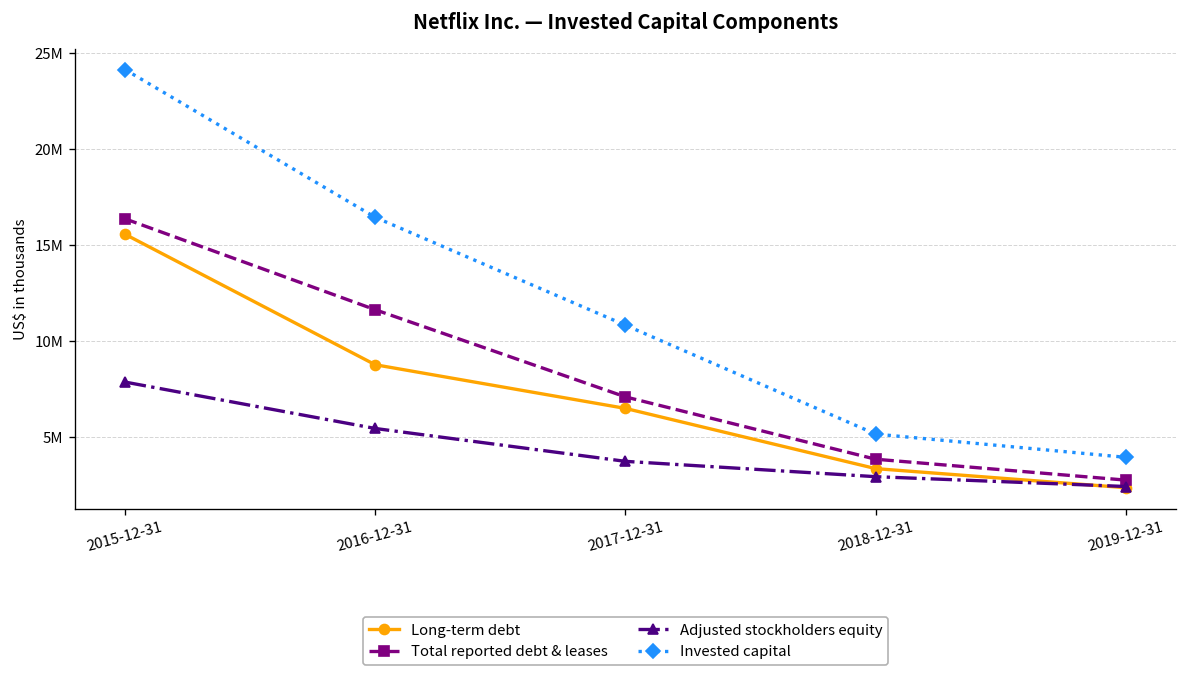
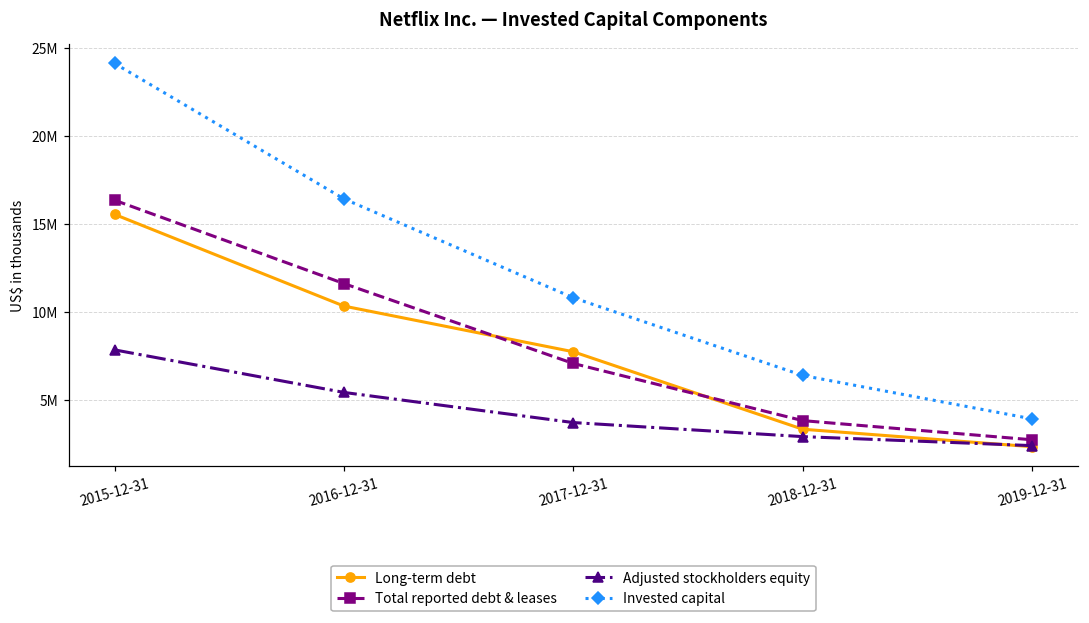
  {
    "Long-term debt": {
      "2015-12-31": 15600000,
-     "2016-12-31": 8800000,
-     "2017-12-31": 6500000,
+     "2016-12-31": 10400000,
+     "2017-12-31": 7800000,
      "2018-12-31": 3400000
    },
    "Invested capital": {
      "2015-12-31": 24100000,
      "2016-12-31": 16400000,
      "2017-12-31": 10800000,
-     "2018-12-31": 5200000,
+     "2018-12-31": 6400000,
      "2019-12-31": 4000000
    }
  }
